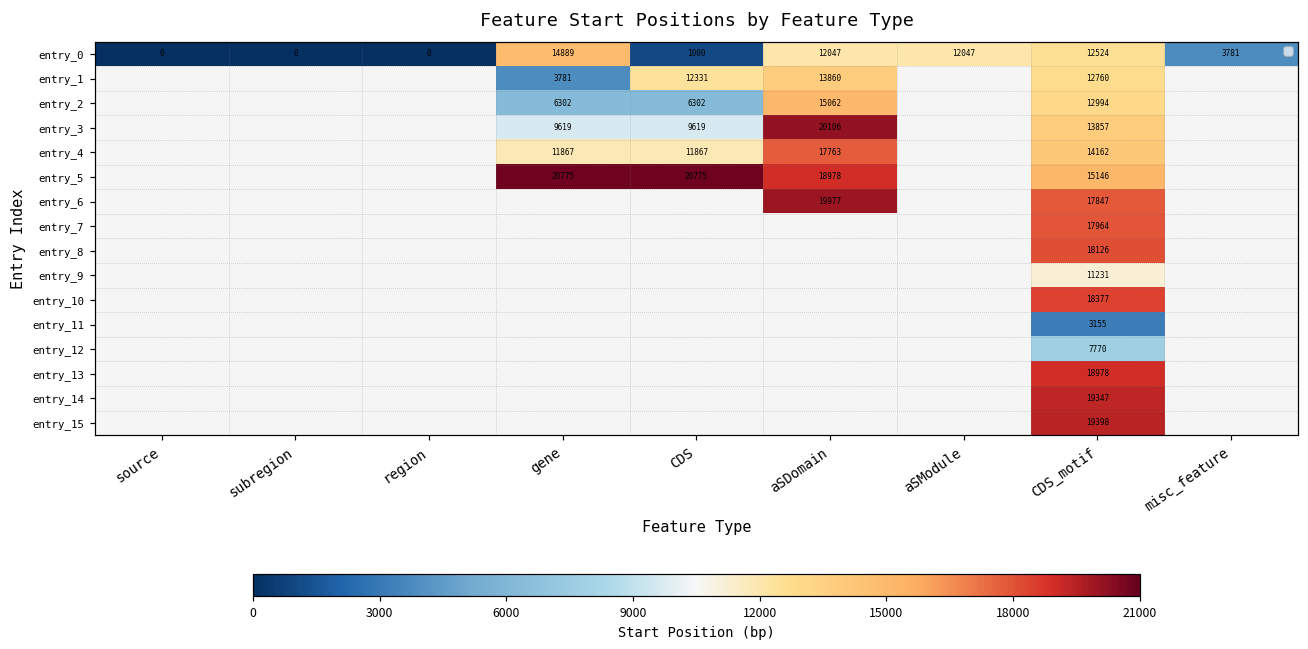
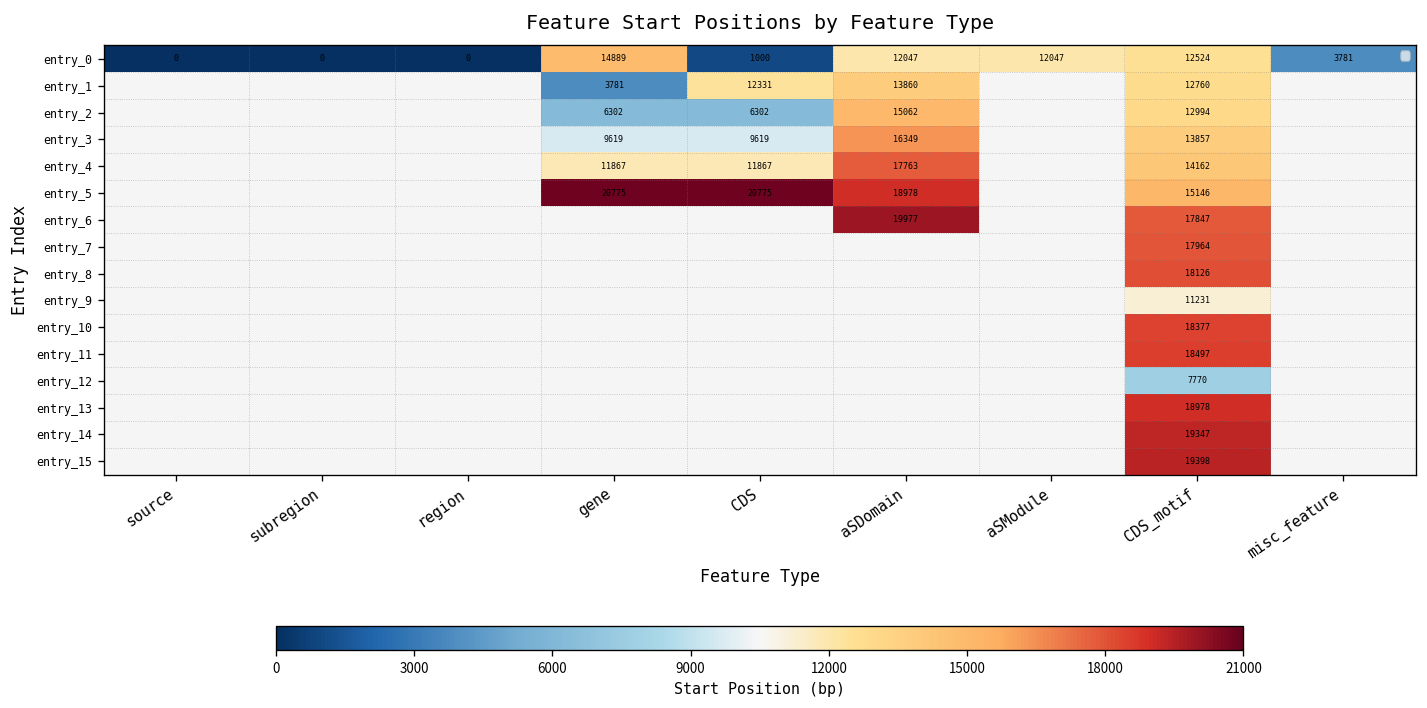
  {
    "entry_0": {
      "source": 0,
      "subregion": 0,
      "region": 0,
      "gene": 14889,
      "CDS": 1000,
      "aSDomain": 12047,
      "aSModule": 12047,
      "CDS_motif": 12524,
      "misc_feature": 3781
    },
    "entry_1": {
      "gene": 3781,
      "CDS": 12331,
      "aSDomain": 13860,
      "CDS_motif": 12760
    },
    "entry_2": {
      "gene": 6302,
      "CDS": 6302,
      "aSDomain": 15062,
      "CDS_motif": 12994
    },
    "entry_3": {
      "gene": 9619,
      "CDS": 9619,
-     "aSDomain": 20106,
+     "aSDomain": 16349,
      "CDS_motif": 13857
    },
    "entry_4": {
      "gene": 11867,
      "CDS": 11867,
      "aSDomain": 17763,
      "CDS_motif": 14162
    },
    "entry_5": {
      "gene": 20775,
      "CDS": 20775,
      "aSDomain": 18978,
      "CDS_motif": 15146
    },
    "entry_6": {
      "aSDomain": 19977,
      "CDS_motif": 17847
    },
    "entry_7": {
      "CDS_motif": 17964
    },
    "entry_8": {
      "CDS_motif": 18126
    },
    "entry_9": {
      "CDS_motif": 11231
    },
    "entry_10": {
      "CDS_motif": 18377
    },
    "entry_11": {
-     "CDS_motif": 3155
+     "CDS_motif": 18497
    },
    "entry_12": {
      "CDS_motif": 7770
    },
    "entry_13": {
      "CDS_motif": 18978
    },
    "entry_14": {
      "CDS_motif": 19347
    },
    "entry_15": {
      "CDS_motif": 19398
    }
  }
